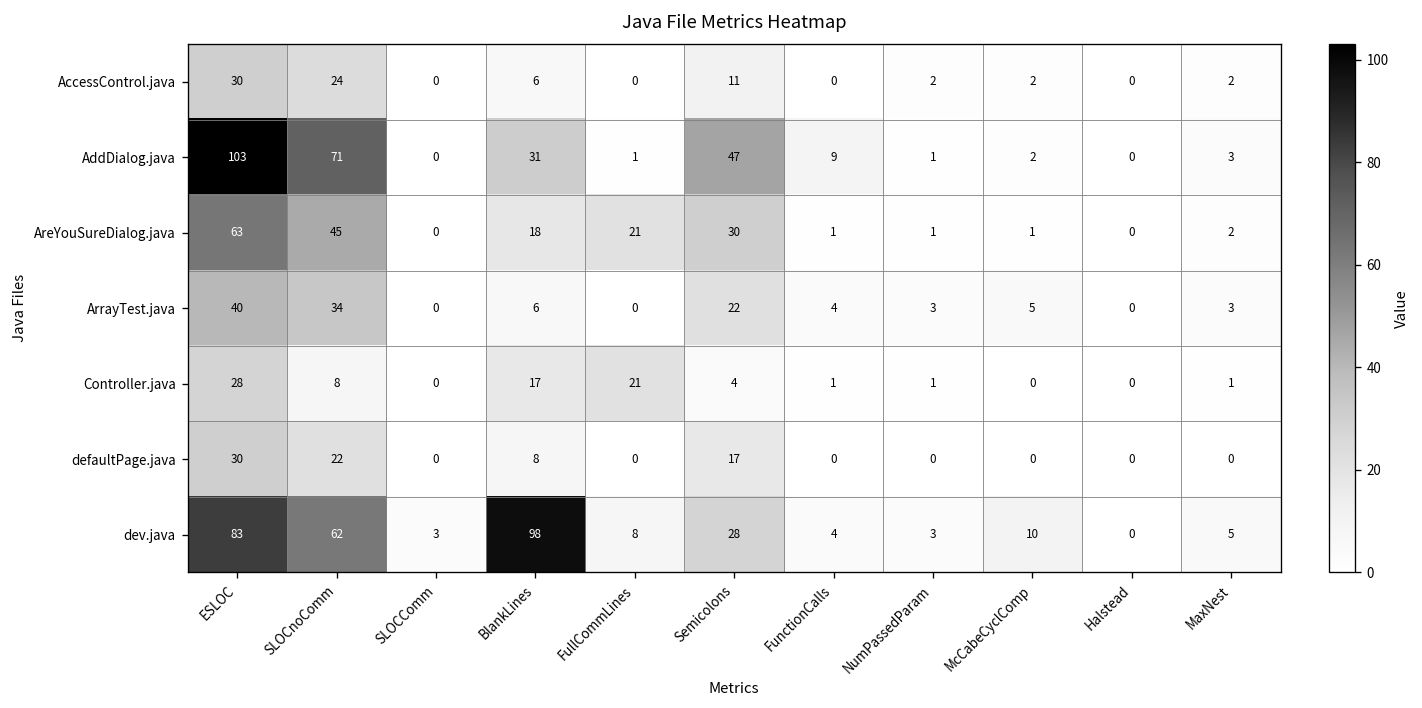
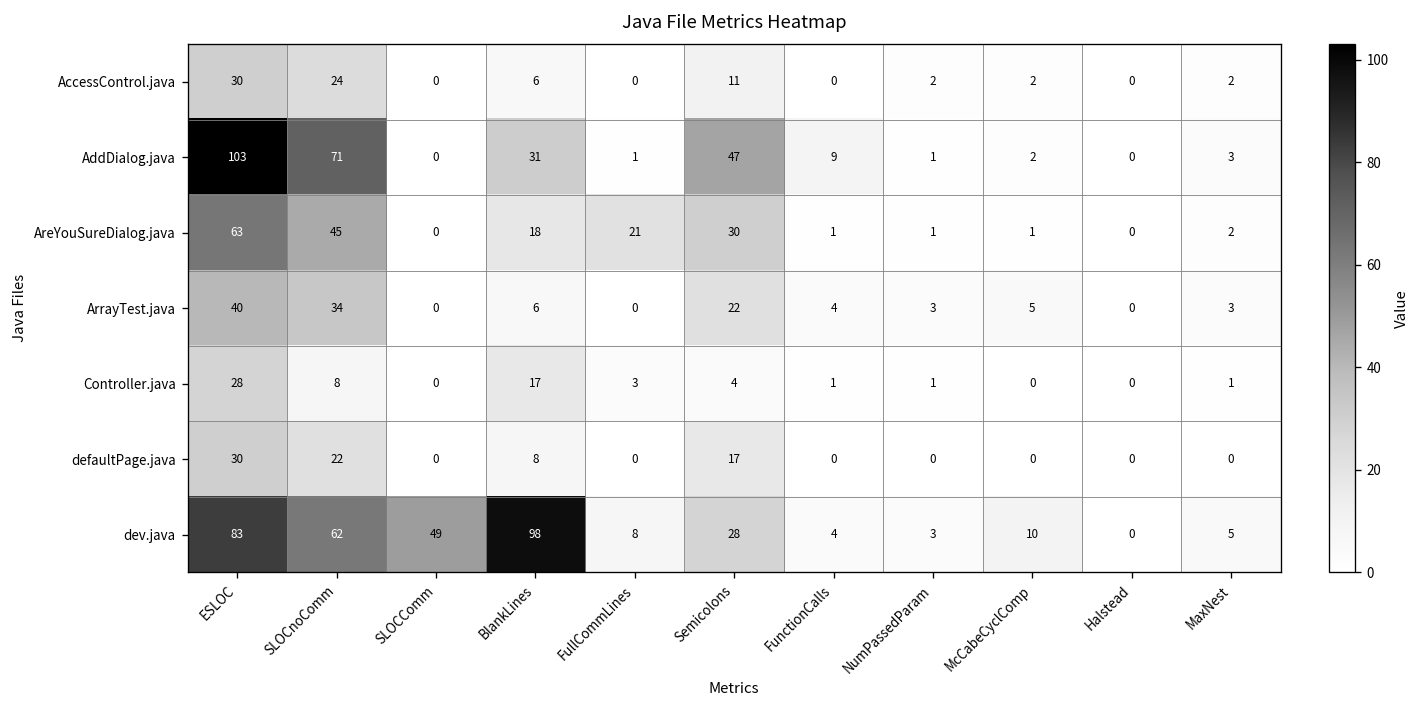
  {
    "AccessControl.java": {
      "ESLOC": 30,
      "SLOCnoComm": 24,
      "SLOCComm": 0,
      "BlankLines": 6,
      "FullCommLines": 0,
      "Semicolons": 11,
      "FunctionCalls": 0,
      "NumPassedParam": 2,
      "McCabeCyclComp": 2,
      "Halstead": 0,
      "MaxNest": 2
    },
    "AddDialog.java": {
      "ESLOC": 103,
      "SLOCnoComm": 71,
      "SLOCComm": 0,
      "BlankLines": 31,
      "FullCommLines": 1,
      "Semicolons": 47,
      "FunctionCalls": 9,
      "NumPassedParam": 1,
      "McCabeCyclComp": 2,
      "Halstead": 0,
      "MaxNest": 3
    },
    "AreYouSureDialog.java": {
      "ESLOC": 63,
      "SLOCnoComm": 45,
      "SLOCComm": 0,
      "BlankLines": 18,
      "FullCommLines": 21,
      "Semicolons": 30,
      "FunctionCalls": 1,
      "NumPassedParam": 1,
      "McCabeCyclComp": 1,
      "Halstead": 0,
      "MaxNest": 2
    },
    "ArrayTest.java": {
      "ESLOC": 40,
      "SLOCnoComm": 34,
      "SLOCComm": 0,
      "BlankLines": 6,
      "FullCommLines": 0,
      "Semicolons": 22,
      "FunctionCalls": 4,
      "NumPassedParam": 3,
      "McCabeCyclComp": 5,
      "Halstead": 0,
      "MaxNest": 3
    },
    "Controller.java": {
      "ESLOC": 28,
      "SLOCnoComm": 8,
      "SLOCComm": 0,
      "BlankLines": 17,
-     "FullCommLines": 21,
+     "FullCommLines": 3,
      "Semicolons": 4,
      "FunctionCalls": 1,
      "NumPassedParam": 1,
      "McCabeCyclComp": 0,
      "Halstead": 0,
      "MaxNest": 1
    },
    "defaultPage.java": {
      "ESLOC": 30,
      "SLOCnoComm": 22,
      "SLOCComm": 0,
      "BlankLines": 8,
      "FullCommLines": 0,
      "Semicolons": 17,
      "FunctionCalls": 0,
      "NumPassedParam": 0,
      "McCabeCyclComp": 0,
      "Halstead": 0,
      "MaxNest": 0
    },
    "dev.java": {
      "ESLOC": 83,
      "SLOCnoComm": 62,
-     "SLOCComm": 3,
+     "SLOCComm": 49,
      "BlankLines": 98,
      "FullCommLines": 8,
      "Semicolons": 28,
      "FunctionCalls": 4,
      "NumPassedParam": 3,
      "McCabeCyclComp": 10,
      "Halstead": 0,
      "MaxNest": 5
    }
  }
